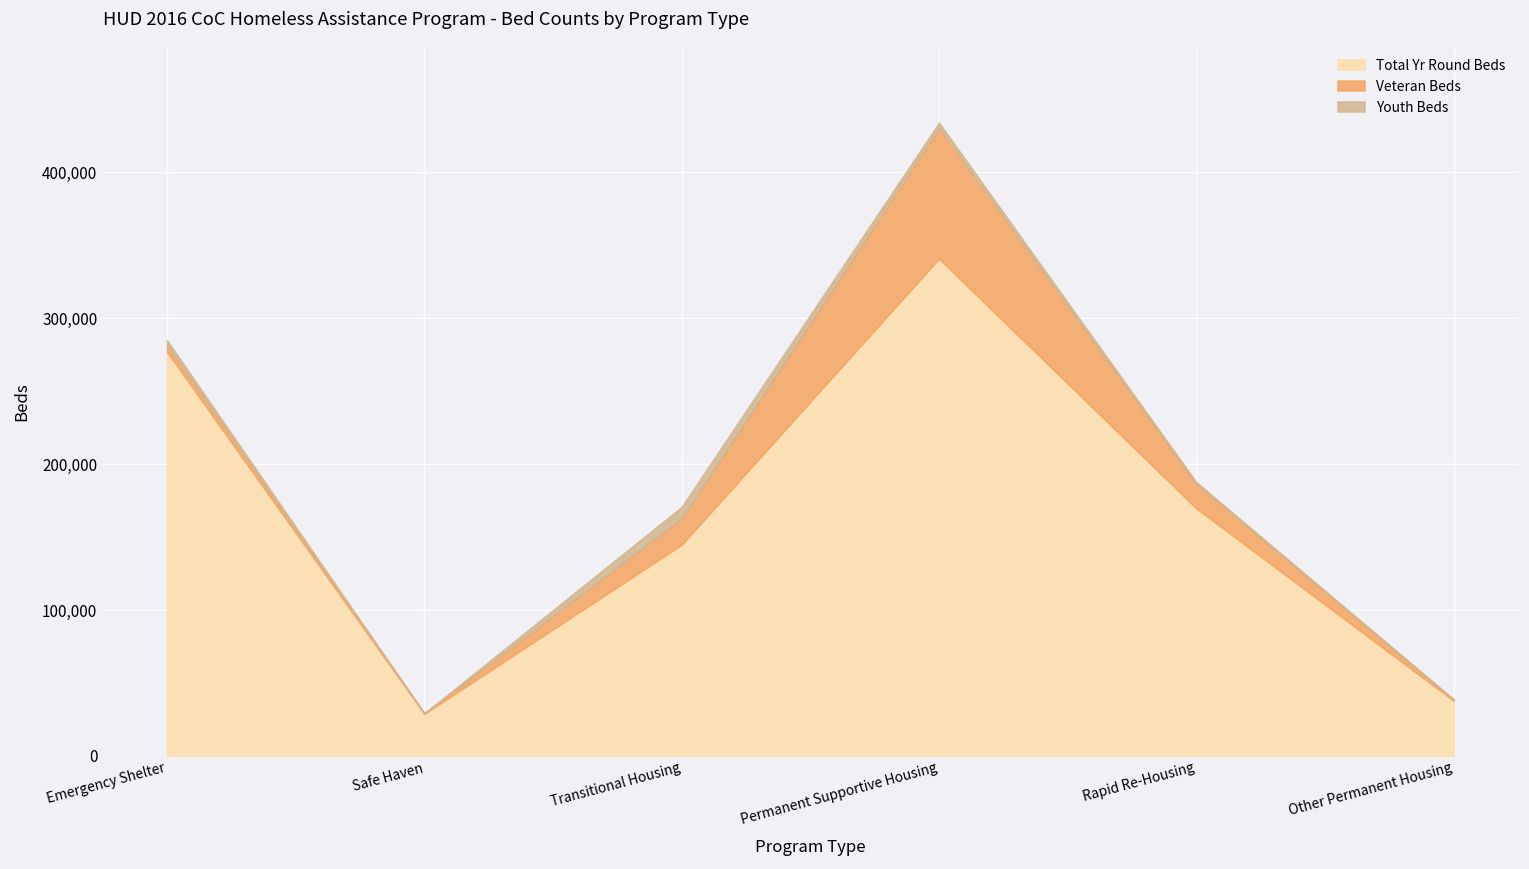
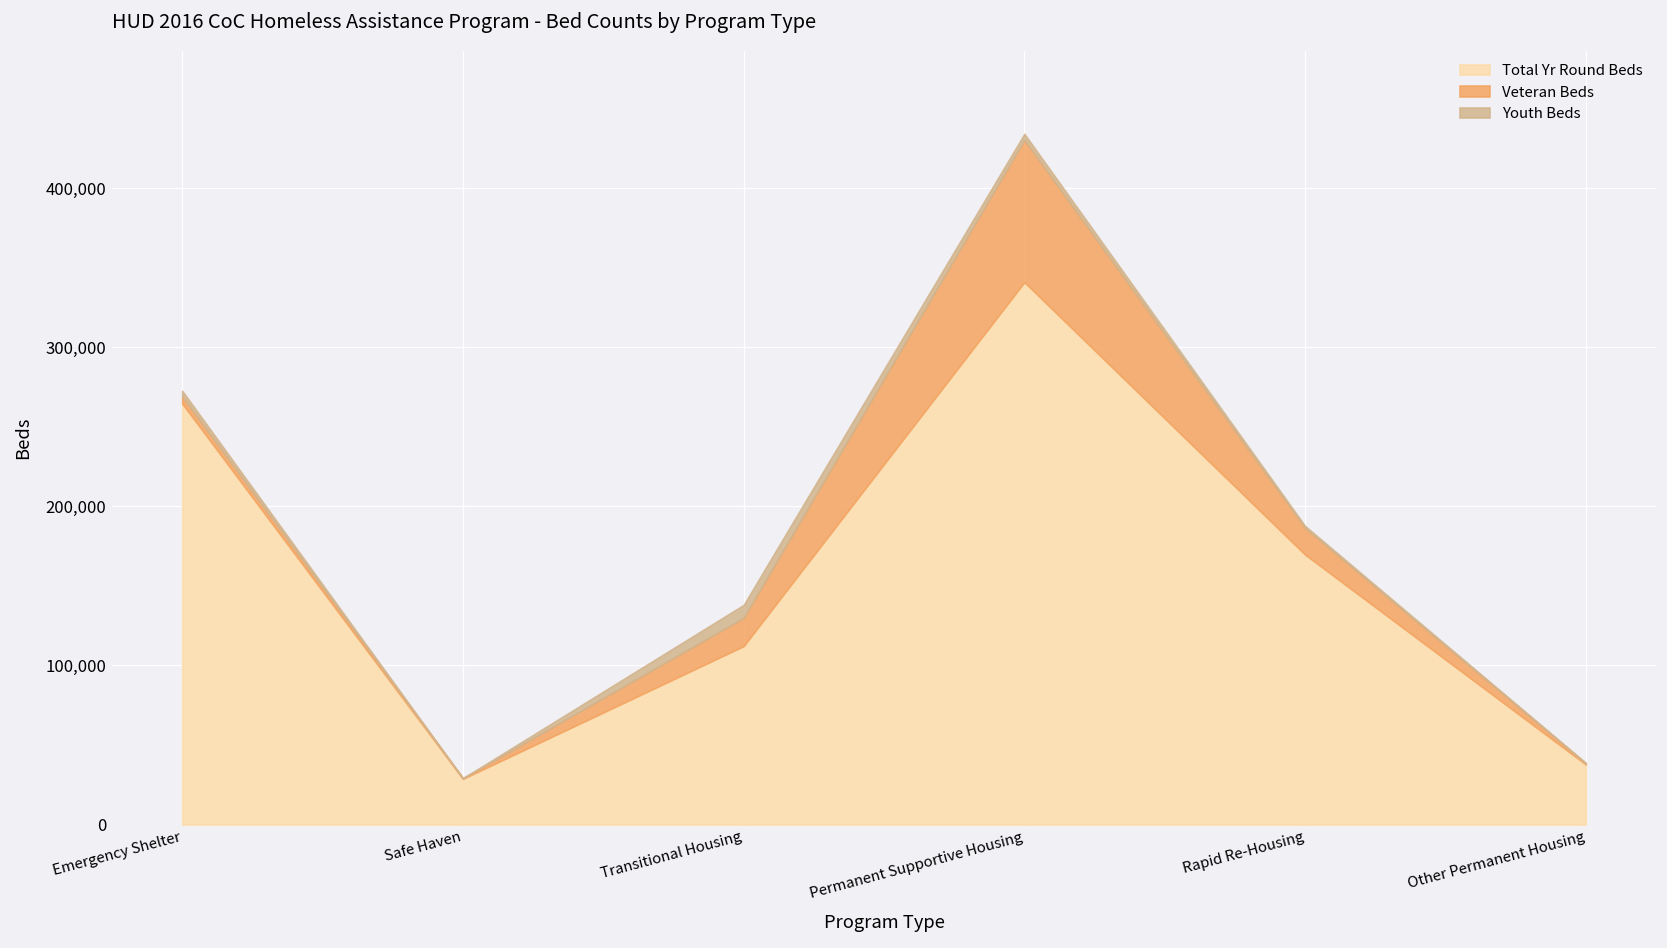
  {
    "Total Yr Round Beds": {
-     "Emergency Shelter": "277,000",
-     "Transitional Housing": "145,000",
+     "Emergency Shelter": "265,000",
+     "Transitional Housing": "112,000",
      "Permanent Supportive Housing": "341,000",
      "Rapid Re-Housing": "170,000"
    }
  }
